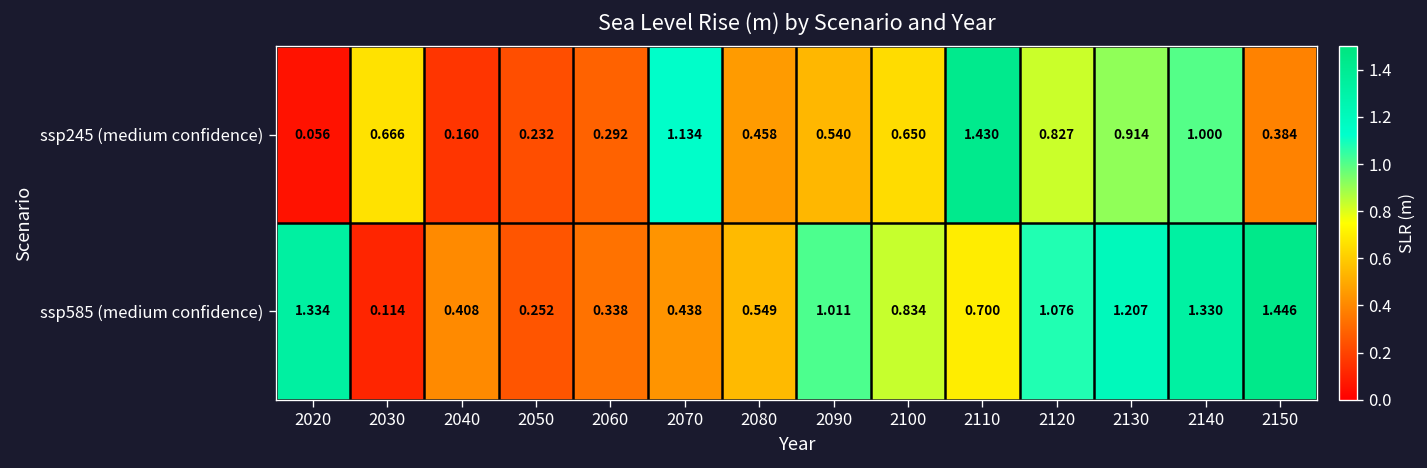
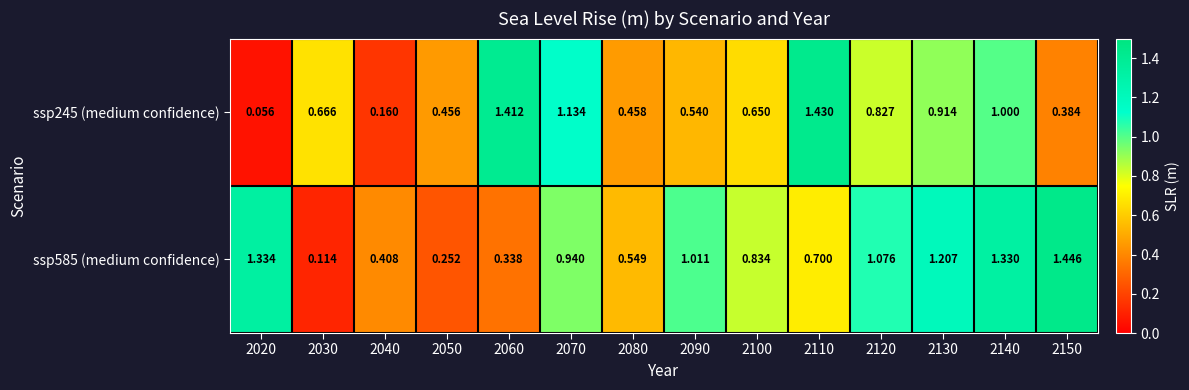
  {
    "ssp245 (medium confidence)": {
      "2020": 0.056,
      "2030": 0.666,
      "2040": 0.160,
-     "2050": 0.232,
-     "2060": 0.292,
+     "2050": 0.456,
+     "2060": 1.412,
      "2070": 1.134,
      "2080": 0.458,
      "2090": 0.540,
      "2100": 0.650,
      "2110": 1.430,
      "2120": 0.827,
      "2130": 0.914,
      "2140": 1.000,
      "2150": 0.384
    },
    "ssp585 (medium confidence)": {
      "2020": 1.334,
      "2030": 0.114,
      "2040": 0.408,
      "2050": 0.252,
      "2060": 0.338,
-     "2070": 0.438,
+     "2070": 0.940,
      "2080": 0.549,
      "2090": 1.011,
      "2100": 0.834,
      "2110": 0.700,
      "2120": 1.076,
      "2130": 1.207,
      "2140": 1.330,
      "2150": 1.446
    }
  }
